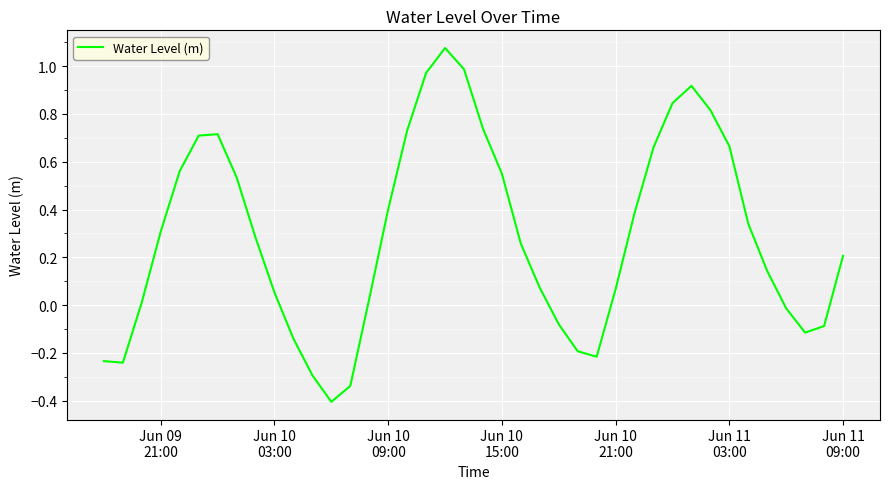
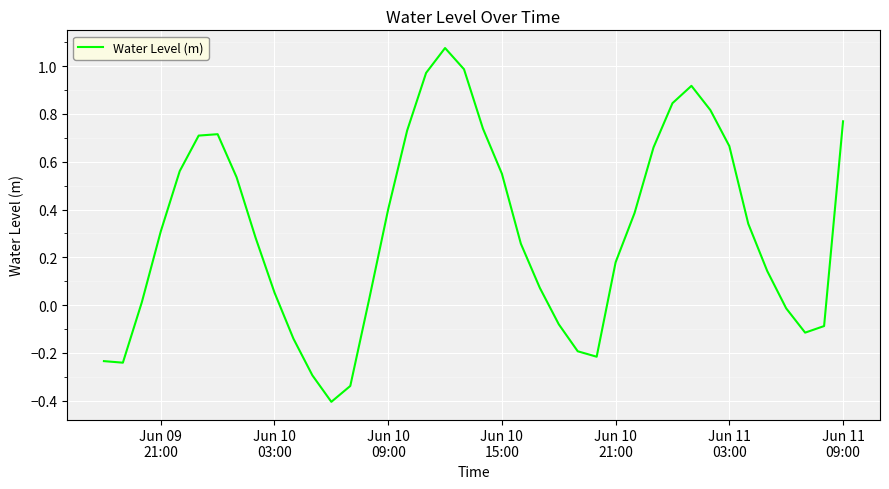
  {
    "Jun 09 21:00": 0.31,
    "Jun 10 03:00": 0.05,
    "Jun 10 09:00": 0.40,
    "Jun 10 15:00": 0.55,
-   "Jun 10 21:00": 0.07,
+   "Jun 10 21:00": 0.18,
    "Jun 11 03:00": 0.67,
-   "Jun 11 09:00": 0.21
+   "Jun 11 09:00": 0.77
  }
